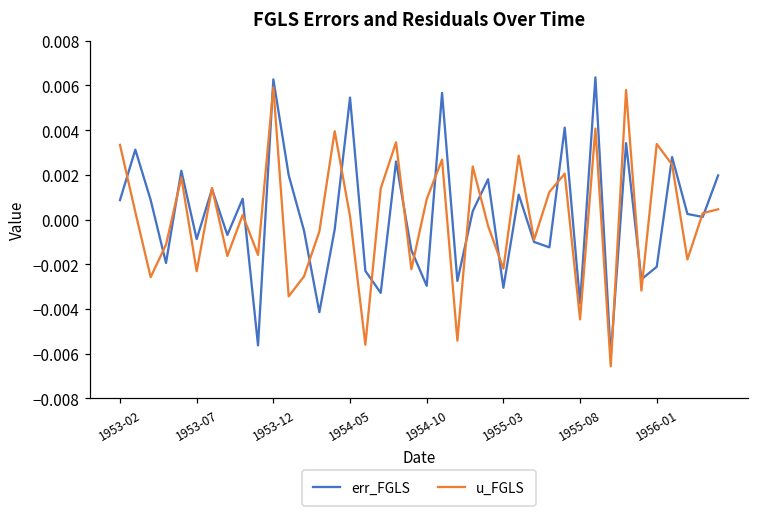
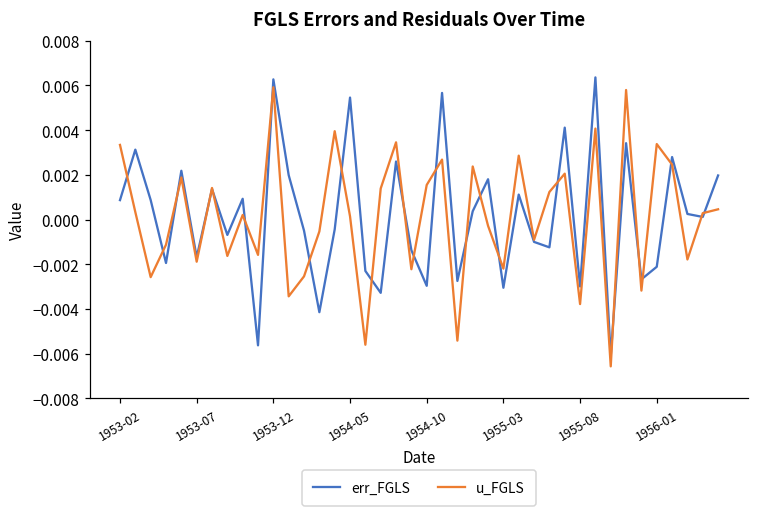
  {
    "err_FGLS": {
      "1953-02": 0.0009,
-     "1953-07": -0.0009,
+     "1953-07": -0.0017,
      "1953-12": 0.0063,
      "1954-05": 0.0055,
      "1954-10": -0.0030,
      "1955-03": -0.0030,
-     "1955-08": -0.0037,
+     "1955-08": -0.0030,
      "1956-01": -0.0021
    },
    "u_FGLS": {
      "1953-02": 0.0033,
-     "1953-07": -0.0023,
+     "1953-07": -0.0019,
      "1953-12": 0.0059,
      "1954-05": 0.0001,
-     "1954-10": 0.0009,
+     "1954-10": 0.0015,
      "1955-03": -0.0022,
-     "1955-08": -0.0045,
+     "1955-08": -0.0038,
      "1956-01": 0.0034
    }
  }
